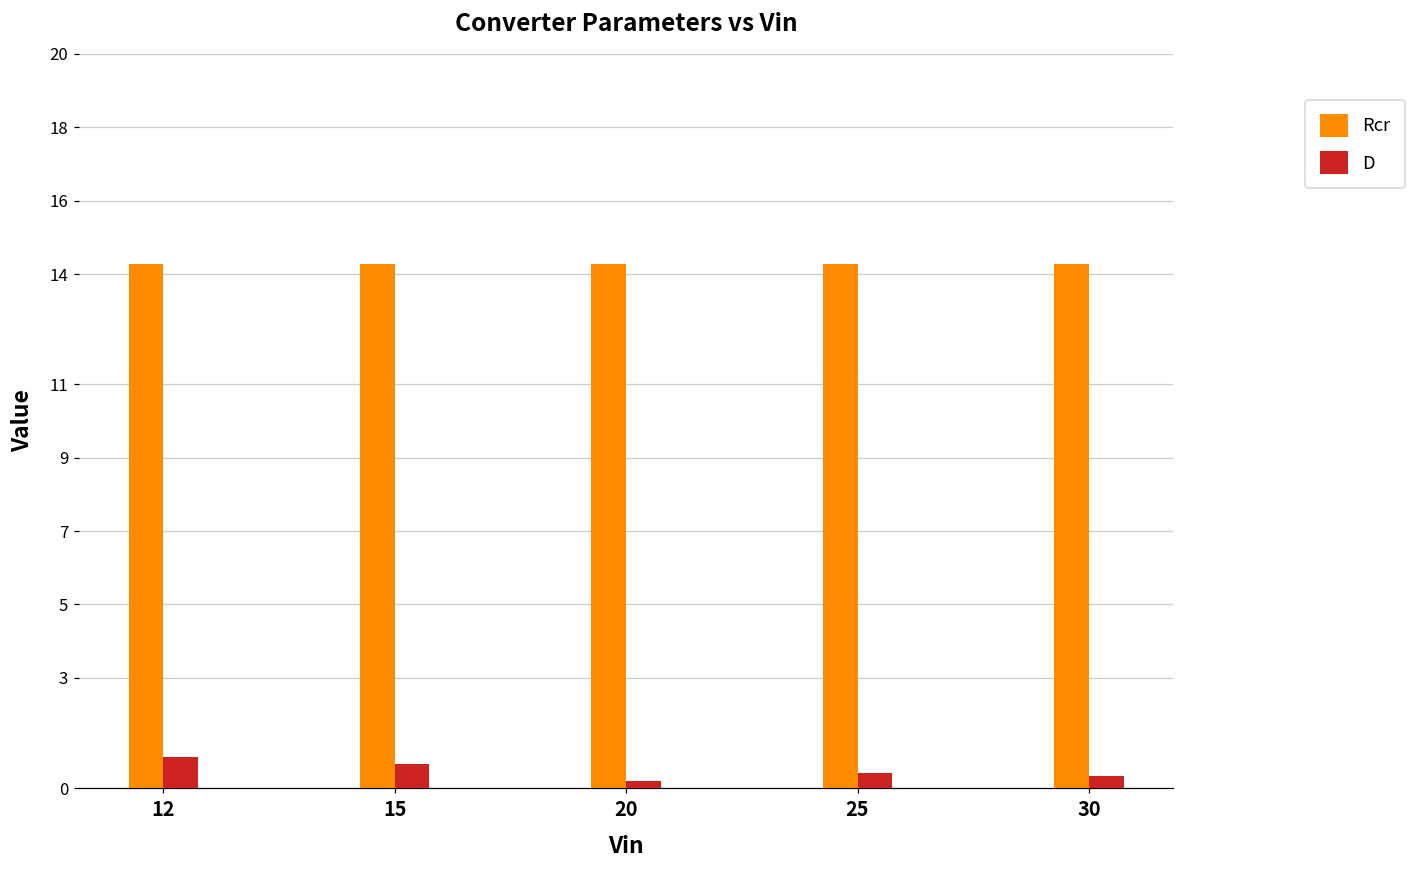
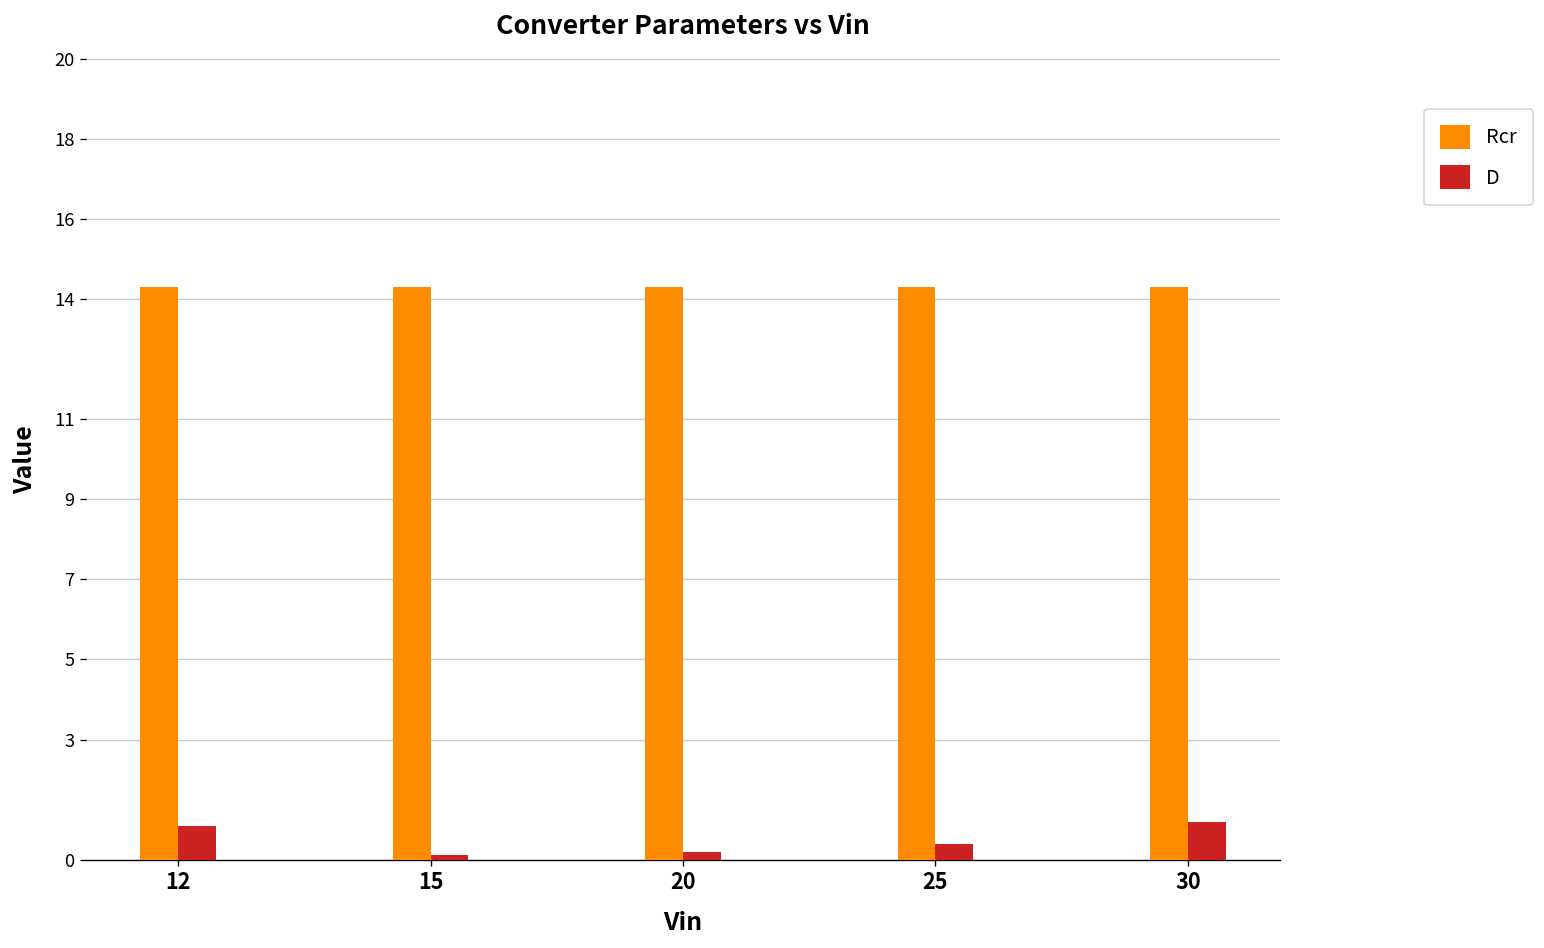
  {
    "Rcr": {
      "12": 14.3,
      "15": 14.3,
      "20": 14.3,
      "25": 14.3,
      "30": 14.3
    },
    "D": {
      "12": 0.8,
-     "15": 0.7,
+     "15": 0.1,
      "20": 0.2,
      "25": 0.4,
-     "30": 0.3
+     "30": 0.9
    }
  }
